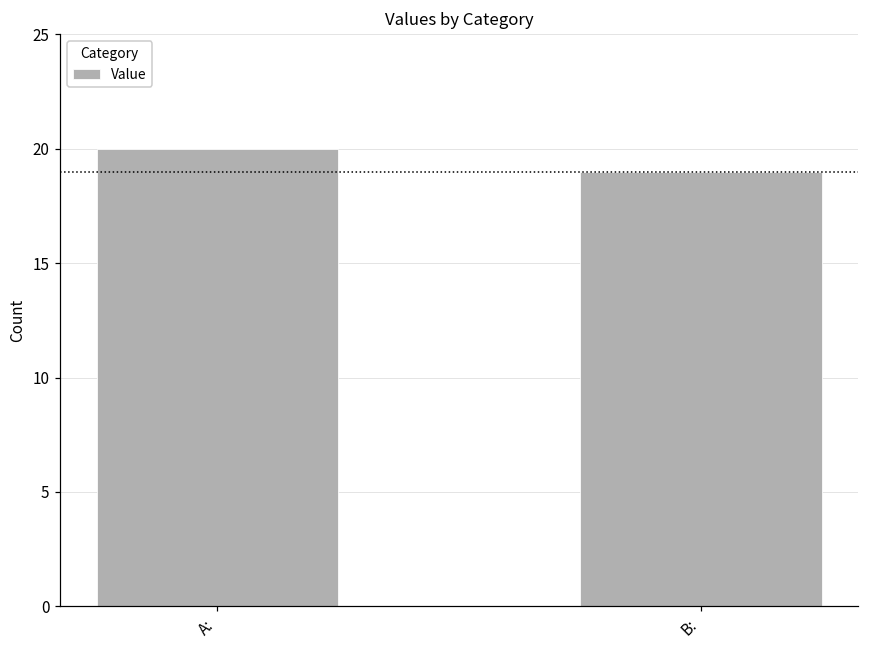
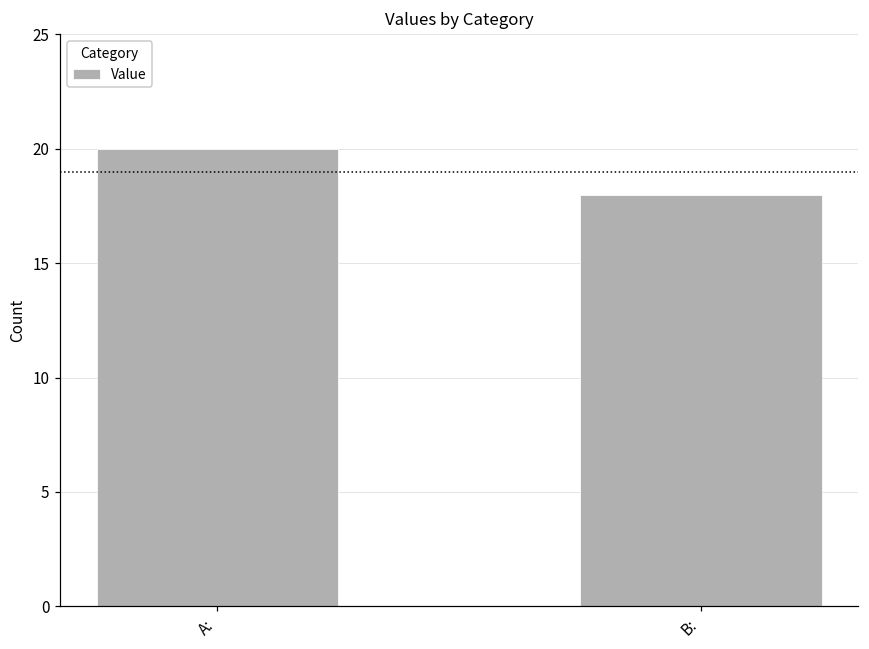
  {
    "A:": 20,
-   "B:": 19
+   "B:": 18
  }
